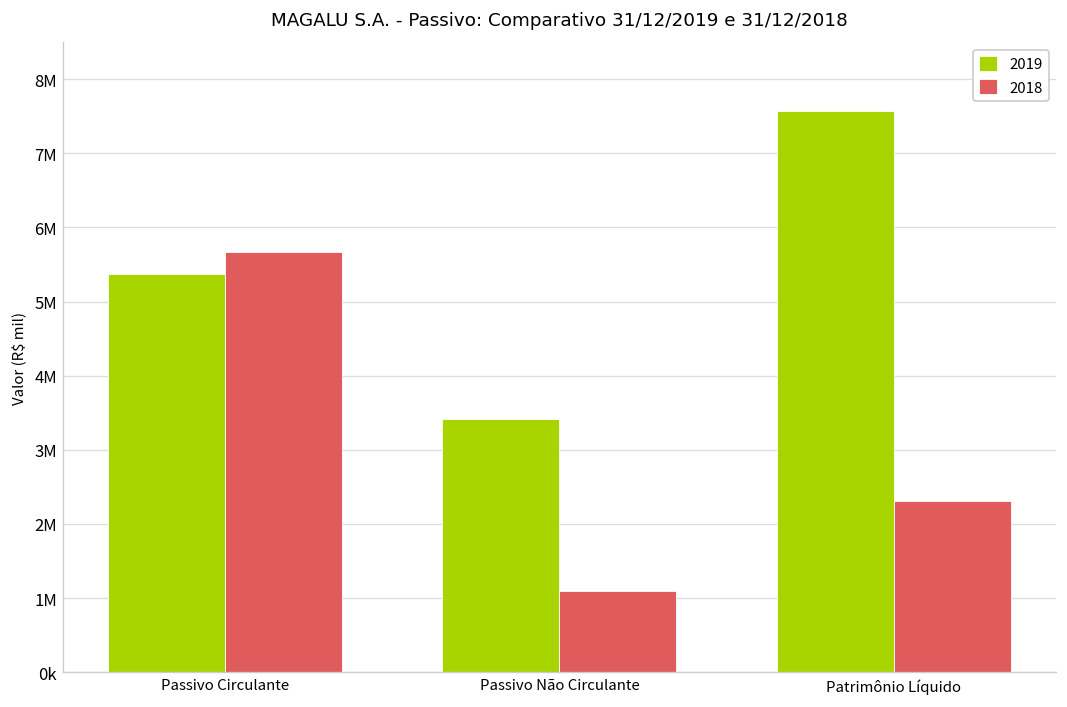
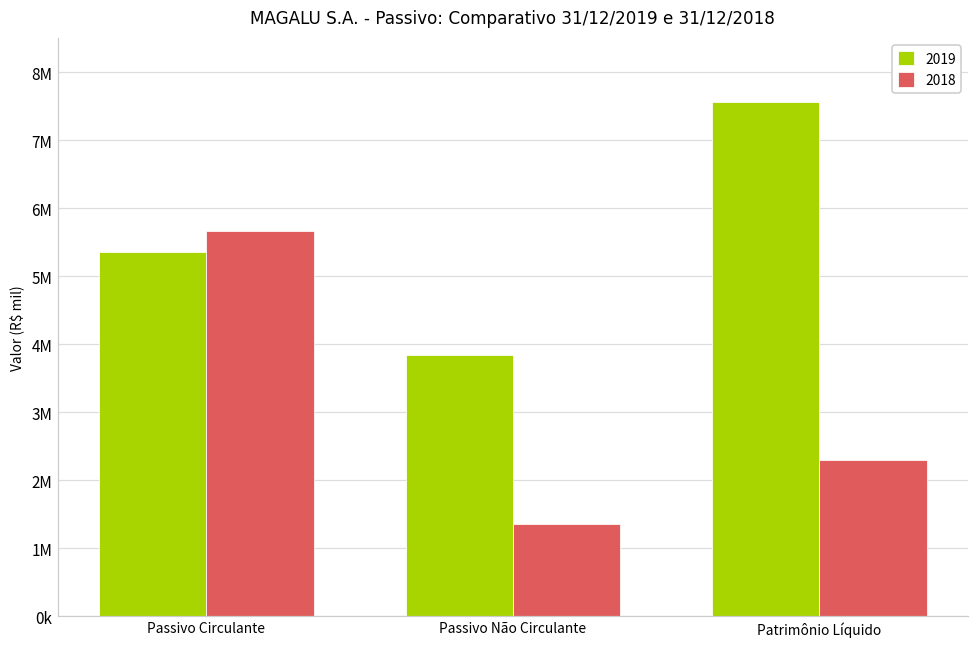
  {
    "2019": {
      "Passivo Circulante": 5400000,
-     "Passivo Não Circulante": 3400000,
+     "Passivo Não Circulante": 3800000,
      "Patrimônio Líquido": 7600000
    },
    "2018": {
      "Passivo Circulante": 5700000,
-     "Passivo Não Circulante": 1100000,
+     "Passivo Não Circulante": 1300000,
      "Patrimônio Líquido": 2300000
    }
  }
